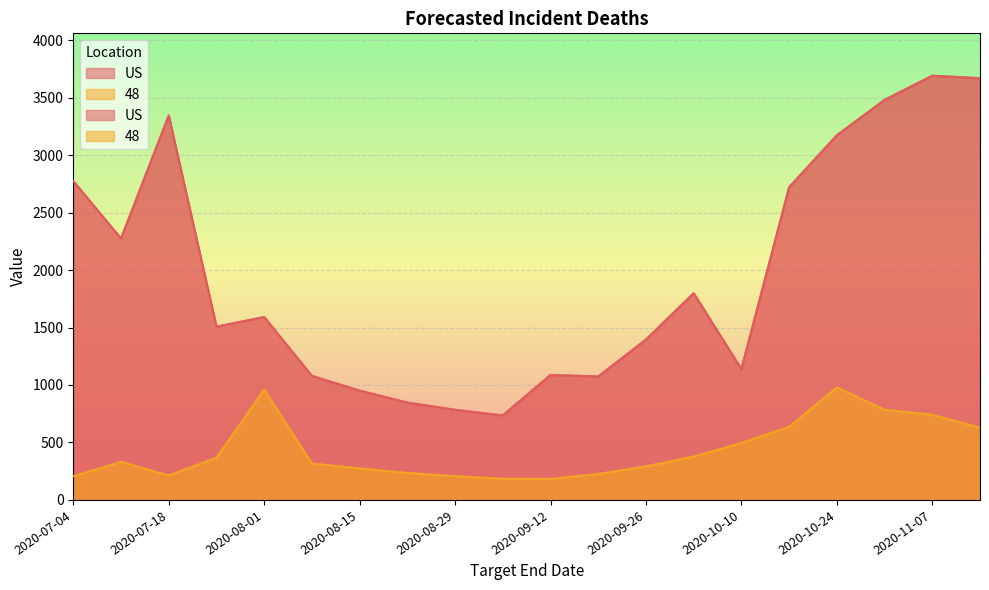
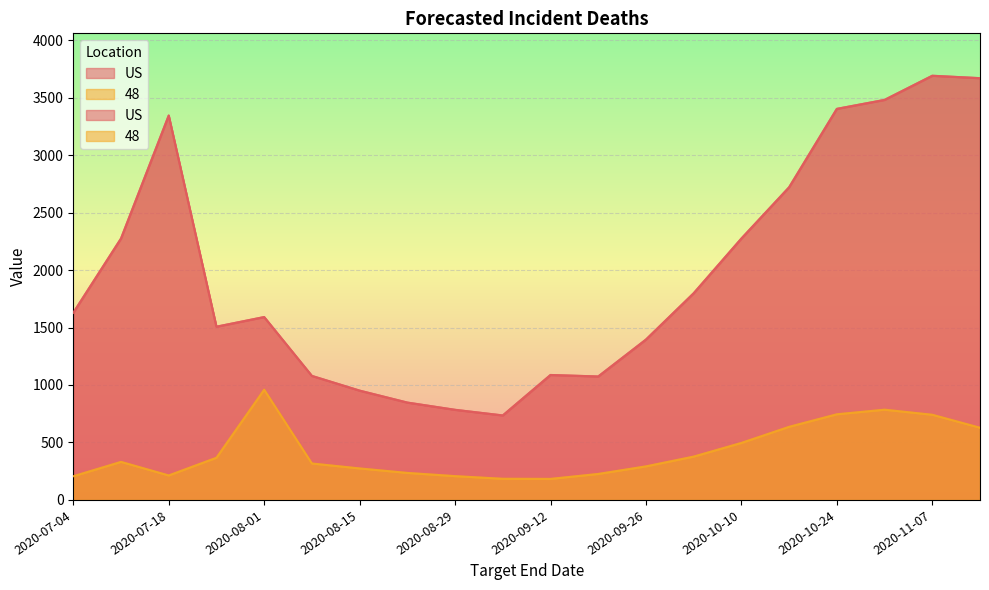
  {
    "US": {
-     "2020-07-04": 2770,
+     "2020-07-04": 1630,
      "2020-07-18": 3340,
      "2020-08-01": 1590,
      "2020-08-15": 950,
      "2020-08-29": 780,
      "2020-09-12": 1090,
      "2020-09-26": 1400,
-     "2020-10-10": 1140,
-     "2020-10-24": 3170,
+     "2020-10-10": 2270,
+     "2020-10-24": 3400,
      "2020-11-07": 3690
    },
    "48": {
      "2020-07-04": 210,
      "2020-07-18": 210,
      "2020-08-01": 960,
      "2020-08-15": 270,
      "2020-08-29": 210,
      "2020-09-12": 180,
      "2020-09-26": 290,
      "2020-10-10": 500,
-     "2020-10-24": 980,
+     "2020-10-24": 750,
      "2020-11-07": 740
    }
  }
